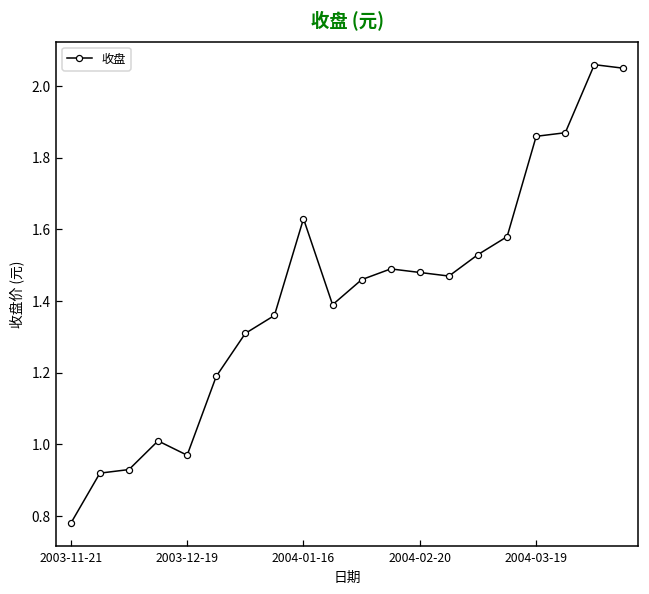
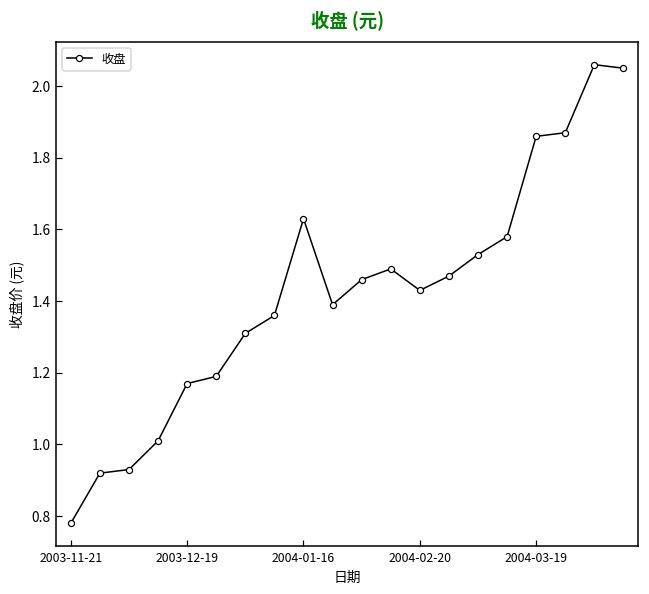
  {
    "2003-11-21": 0.78,
-   "2003-12-19": 0.97,
+   "2003-12-19": 1.17,
    "2004-01-16": 1.63,
-   "2004-02-20": 1.48,
+   "2004-02-20": 1.43,
    "2004-03-19": 1.86
  }
